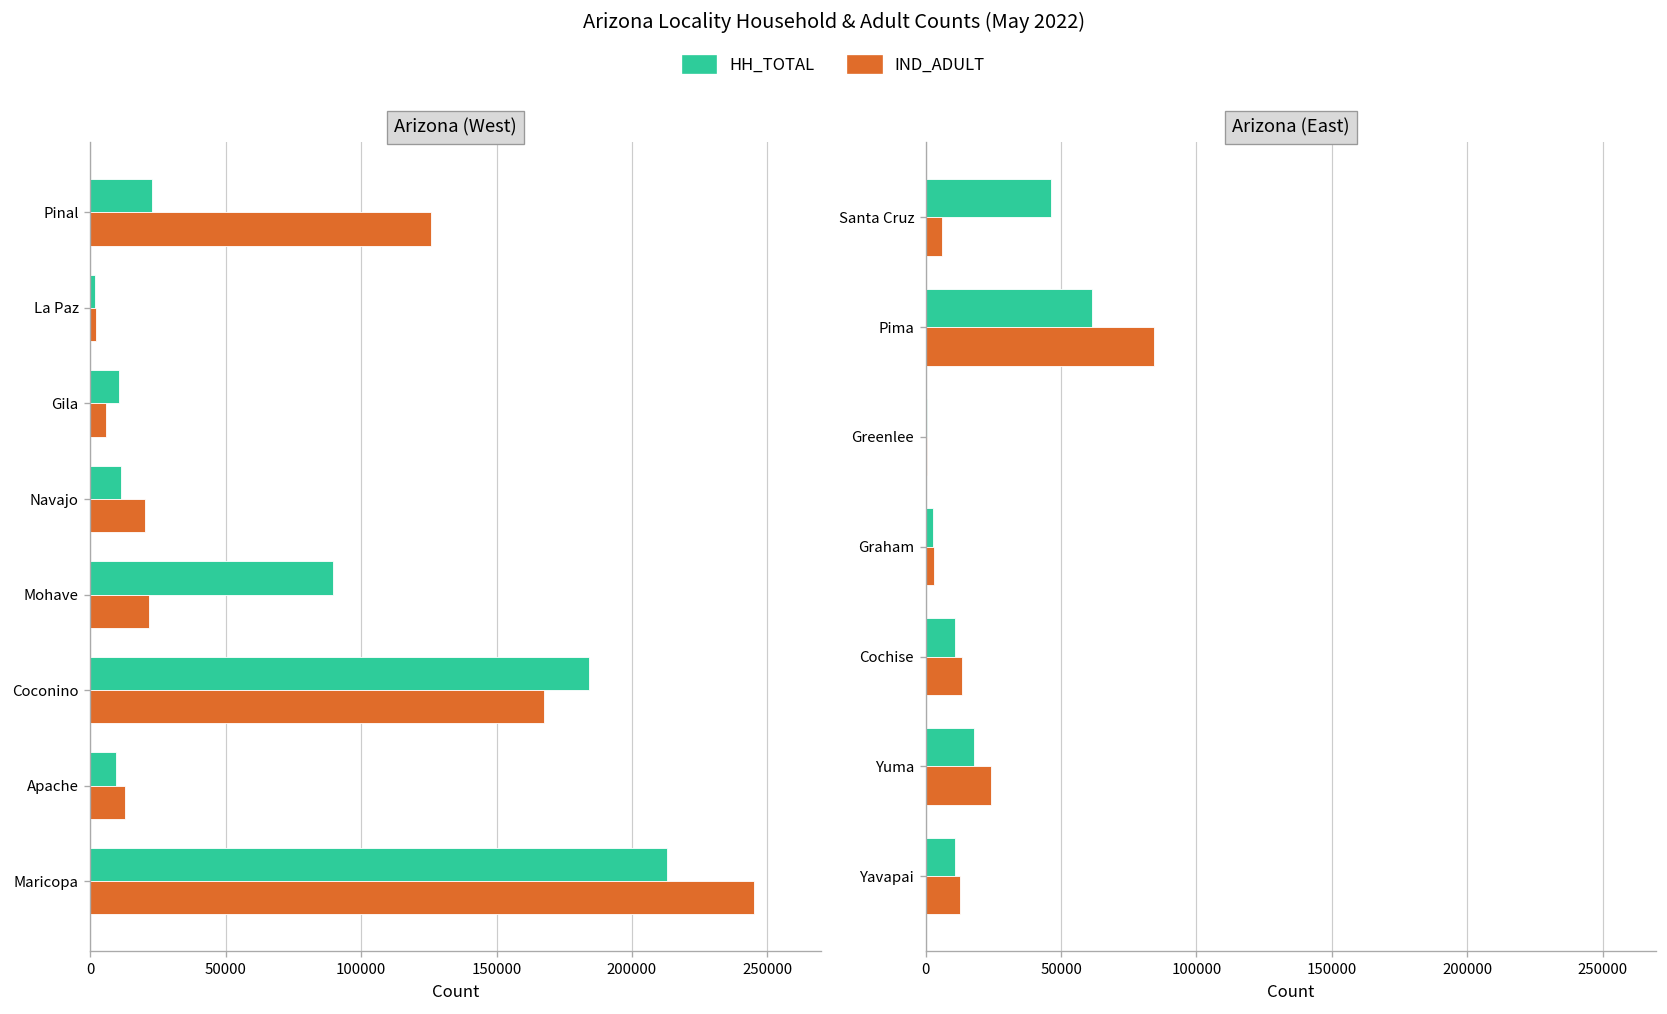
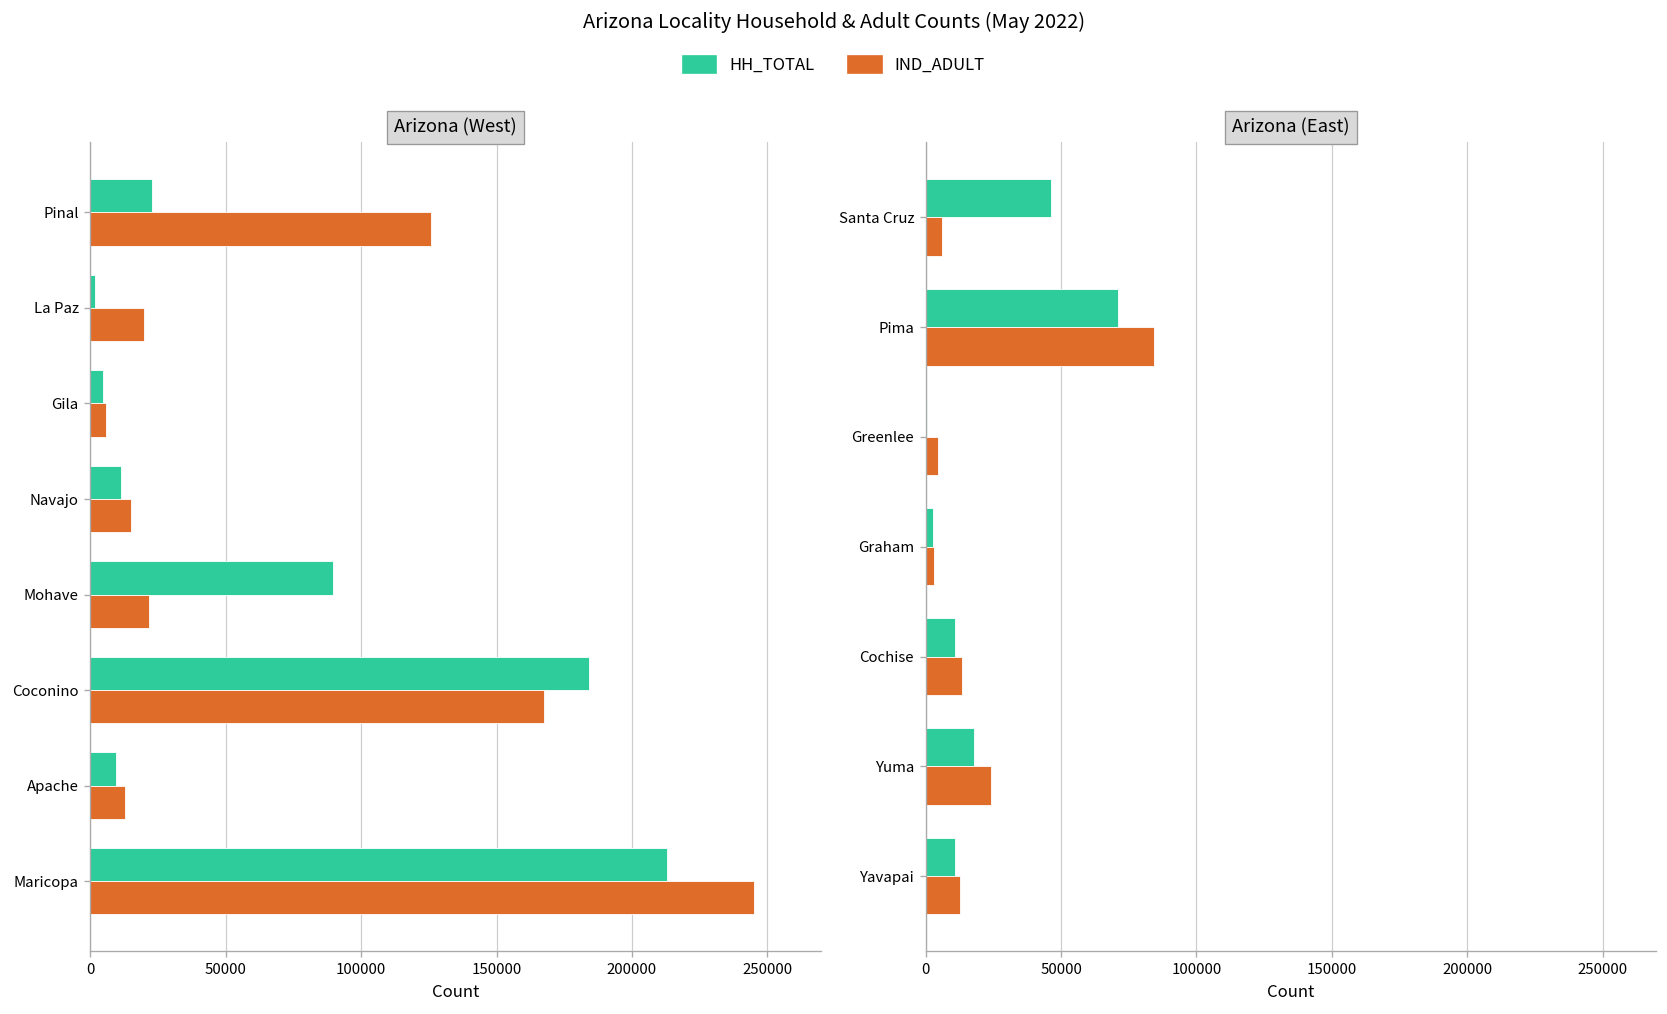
  {
    "Arizona (West)": {
      "HH_TOTAL": {
        "Pinal": 23000,
        "La Paz": 2000,
-       "Gila": 11000,
+       "Gila": 5000,
        "Navajo": 11000,
        "Mohave": 90000,
        "Coconino": 184000,
        "Apache": 9000,
        "Maricopa": 213000
      },
      "IND_ADULT": {
        "Pinal": 126000,
-       "La Paz": 2000,
+       "La Paz": 20000,
        "Gila": 6000,
-       "Navajo": 20000,
+       "Navajo": 15000,
        "Mohave": 22000,
        "Coconino": 168000,
        "Apache": 13000,
        "Maricopa": 245000
      }
    },
    "Arizona (East)": {
      "HH_TOTAL": {
        "Santa Cruz": 46000,
-       "Pima": 62000,
+       "Pima": 71000,
        "Graham": 3000,
        "Cochise": 11000,
        "Yuma": 18000,
        "Yavapai": 11000
      },
      "IND_ADULT": {
        "Santa Cruz": 6000,
        "Pima": 84000,
-       "Greenlee": 0,
+       "Greenlee": 5000,
        "Graham": 3000,
        "Cochise": 13000,
        "Yuma": 24000,
        "Yavapai": 13000
      }
    }
  }
